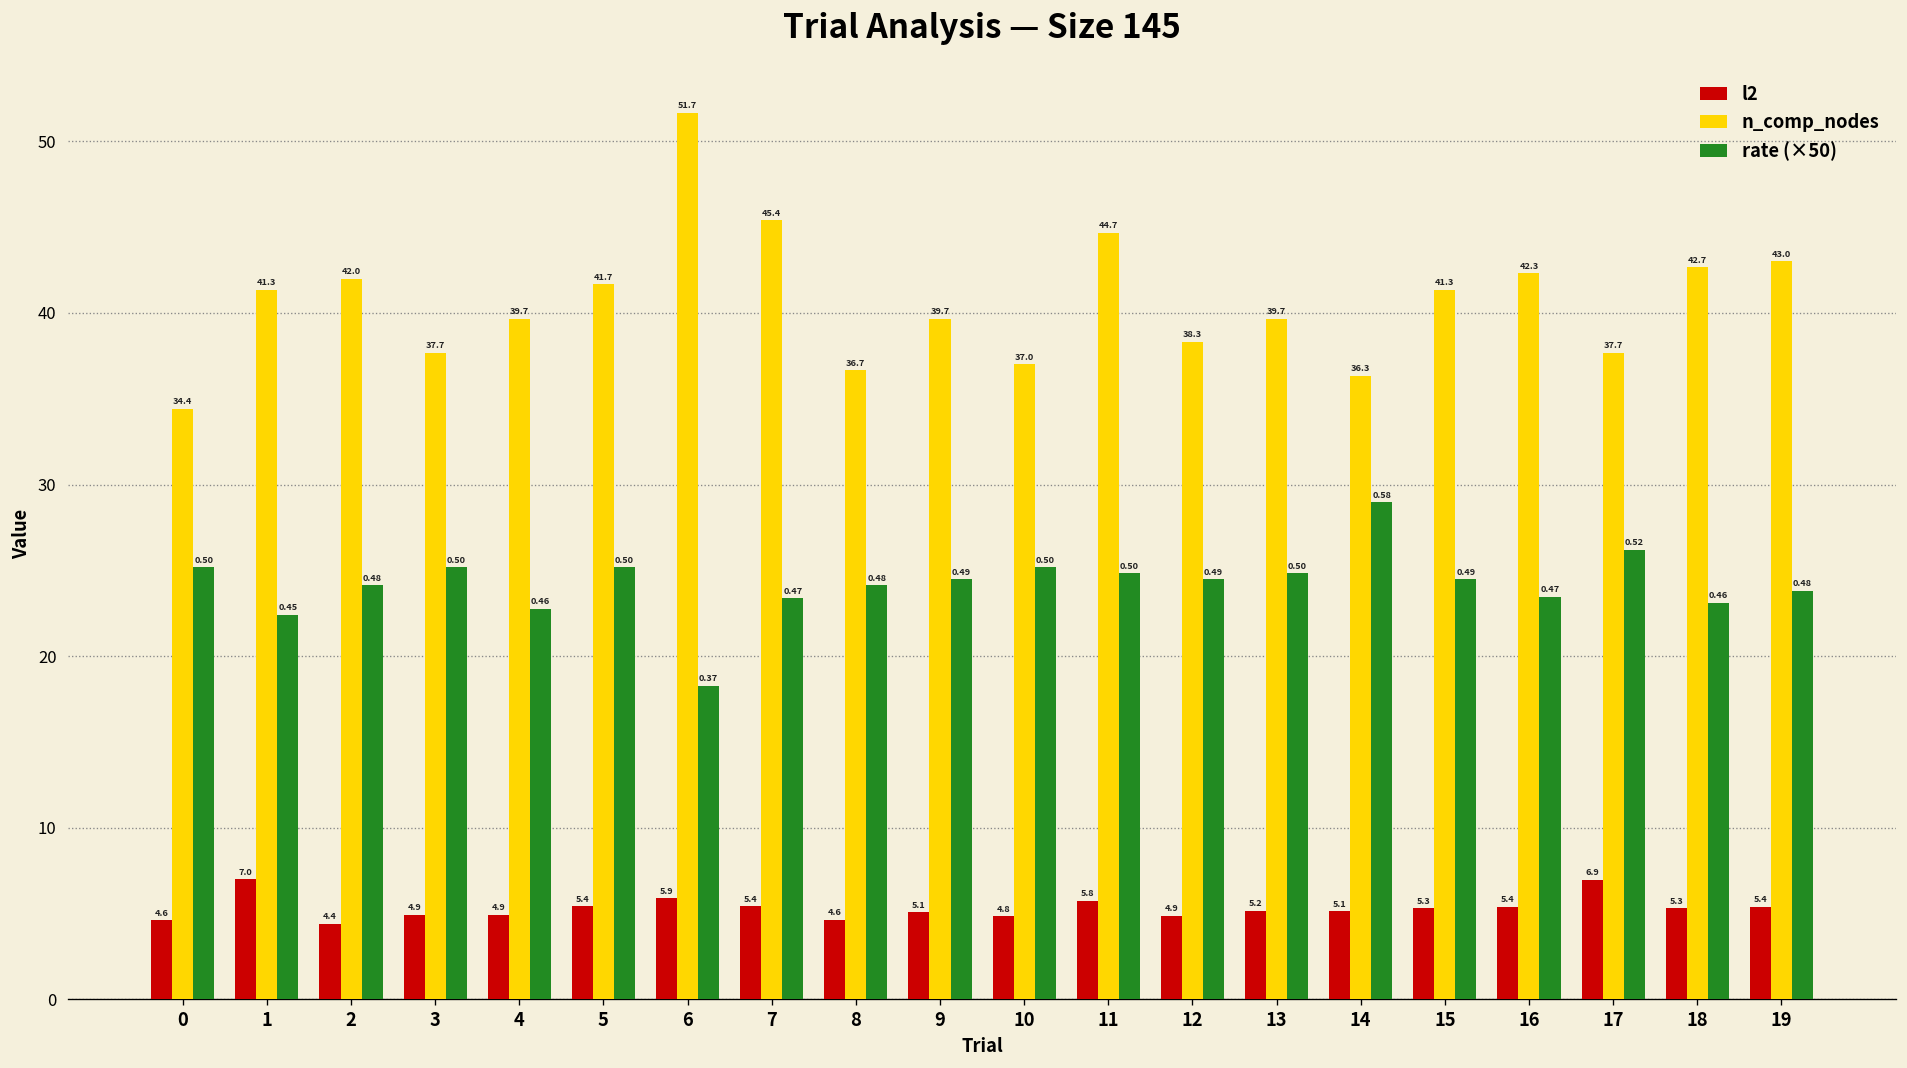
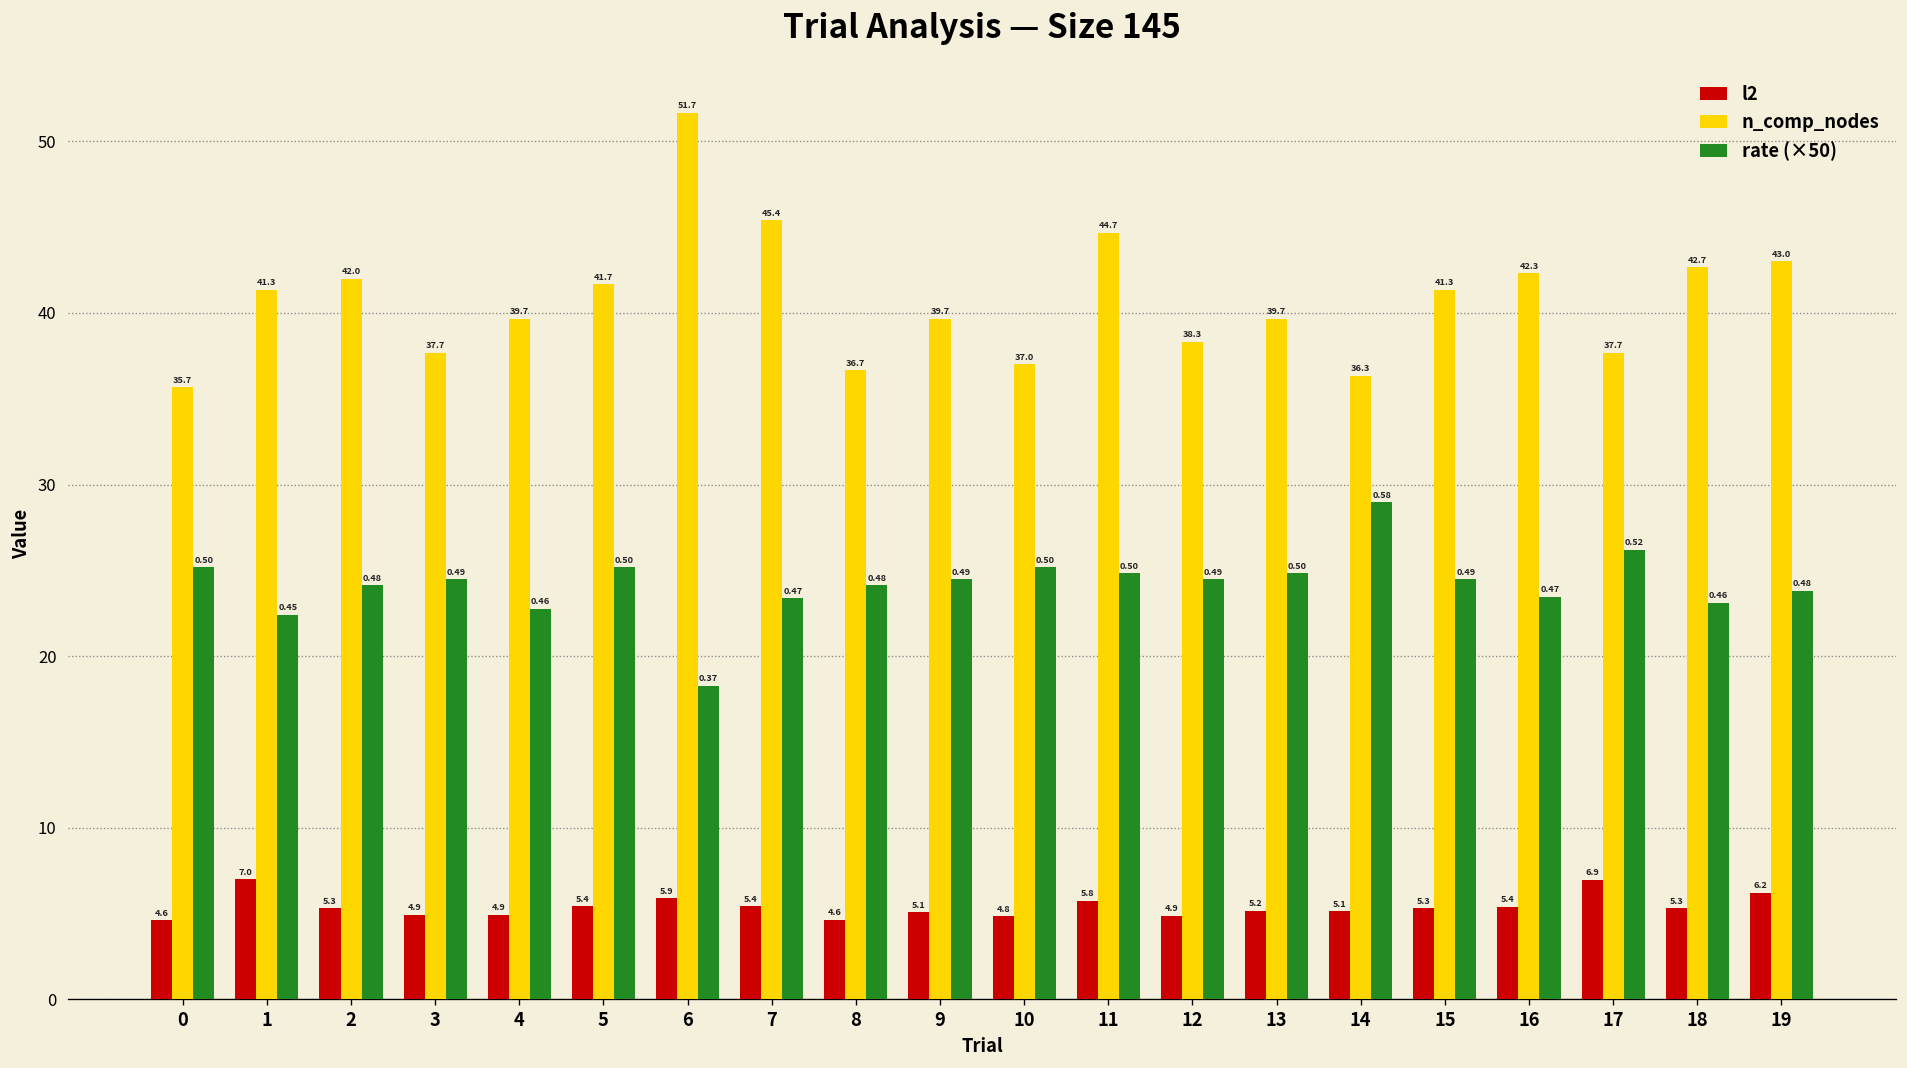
  {
    "l2": {
      "0": 4.6,
      "1": 7.0,
-     "2": 4.4,
+     "2": 5.3,
      "3": 4.9,
      "4": 4.9,
      "5": 5.4,
      "6": 5.9,
      "7": 5.4,
      "8": 4.6,
      "9": 5.1,
      "10": 4.8,
      "11": 5.8,
      "12": 4.9,
      "13": 5.2,
      "14": 5.1,
      "15": 5.3,
      "16": 5.4,
      "17": 6.9,
      "18": 5.3,
-     "19": 5.4
+     "19": 6.2
    },
    "n_comp_nodes": {
-     "0": 34.4,
+     "0": 35.7,
      "1": 41.3,
      "2": 42.0,
      "3": 37.7,
      "4": 39.7,
      "5": 41.7,
      "6": 51.7,
      "7": 45.4,
      "8": 36.7,
      "9": 39.7,
      "10": 37.0,
      "11": 44.7,
      "12": 38.3,
      "13": 39.7,
      "14": 36.3,
      "15": 41.3,
      "16": 42.3,
      "17": 37.7,
      "18": 42.7,
      "19": 43.0
    },
    "rate (×50)": {
-     "3": 0.50
+     "3": 0.49
    }
  }
